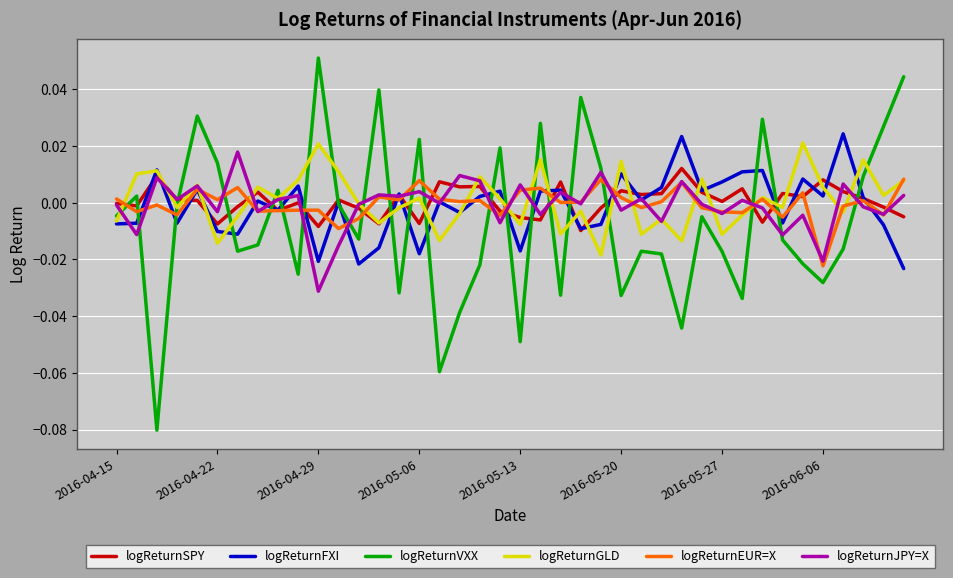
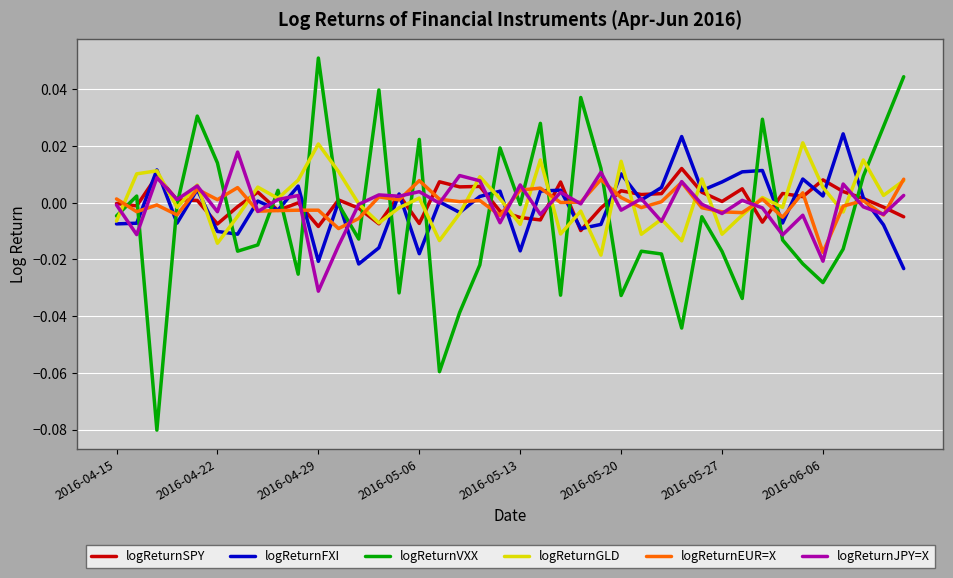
  {
    "logReturnSPY": {
      "2016-04-22": -0.007,
      "2016-04-29": -0.008,
      "2016-05-06": -0.007,
      "2016-05-13": -0.005,
      "2016-05-20": 0.004,
      "2016-05-27": 0.000,
      "2016-06-06": 0.008
    },
    "logReturnFXI": {
      "2016-04-15": -0.007,
      "2016-04-22": -0.010,
      "2016-04-29": -0.021,
      "2016-05-06": -0.018,
      "2016-05-13": -0.017,
      "2016-05-20": 0.010,
      "2016-05-27": 0.007,
      "2016-06-06": 0.002
    },
    "logReturnVXX": {
      "2016-04-15": -0.005,
      "2016-04-22": 0.014,
      "2016-04-29": 0.051,
      "2016-05-06": 0.022,
-     "2016-05-13": -0.049,
+     "2016-05-13": -0.001,
      "2016-05-20": -0.033,
      "2016-05-27": -0.017,
      "2016-06-06": -0.028
    },
    "logReturnGLD": {
      "2016-04-15": -0.006,
      "2016-04-22": -0.014,
      "2016-04-29": 0.021,
      "2016-05-06": 0.002,
      "2016-05-13": -0.008,
      "2016-05-20": 0.015,
      "2016-05-27": -0.011,
      "2016-06-06": 0.005
    },
    "logReturnEUR=X": {
      "2016-04-15": 0.001,
      "2016-04-22": 0.001,
      "2016-04-29": -0.003,
      "2016-05-06": 0.008,
      "2016-05-13": 0.004,
      "2016-05-20": 0.002,
-     "2016-06-06": -0.022
+     "2016-06-06": -0.018
    },
    "logReturnJPY=X": {
      "2016-04-22": -0.003,
      "2016-04-29": -0.031,
      "2016-05-06": 0.004,
      "2016-05-13": 0.006,
      "2016-05-20": -0.003,
      "2016-06-06": -0.021
    }
  }
